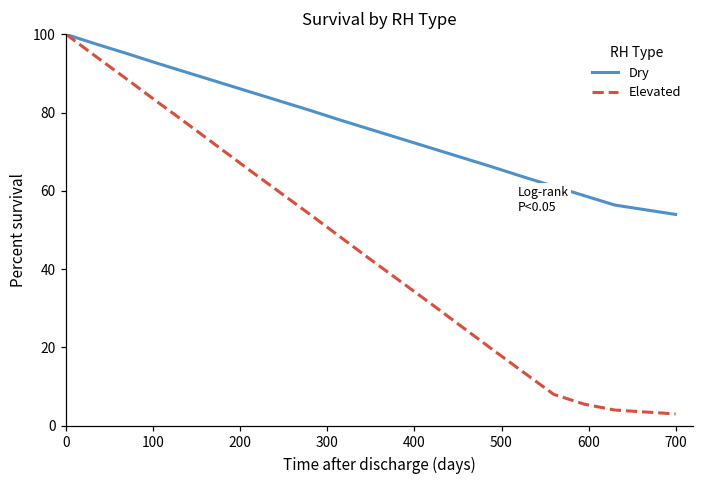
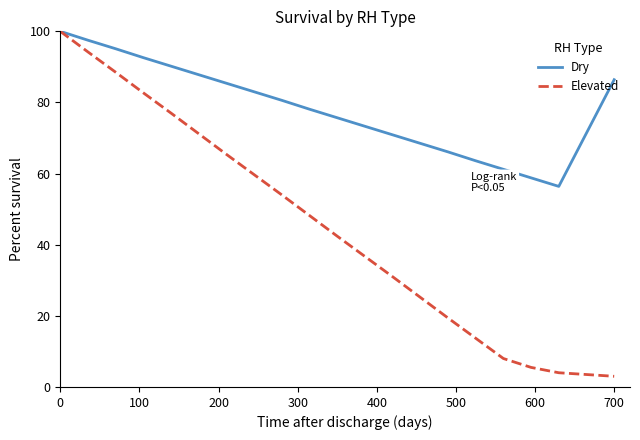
  {
    "Dry": {
-     "700": 54
+     "700": 86
    },
    "Elevated": {
      "700": 3
    }
  }
